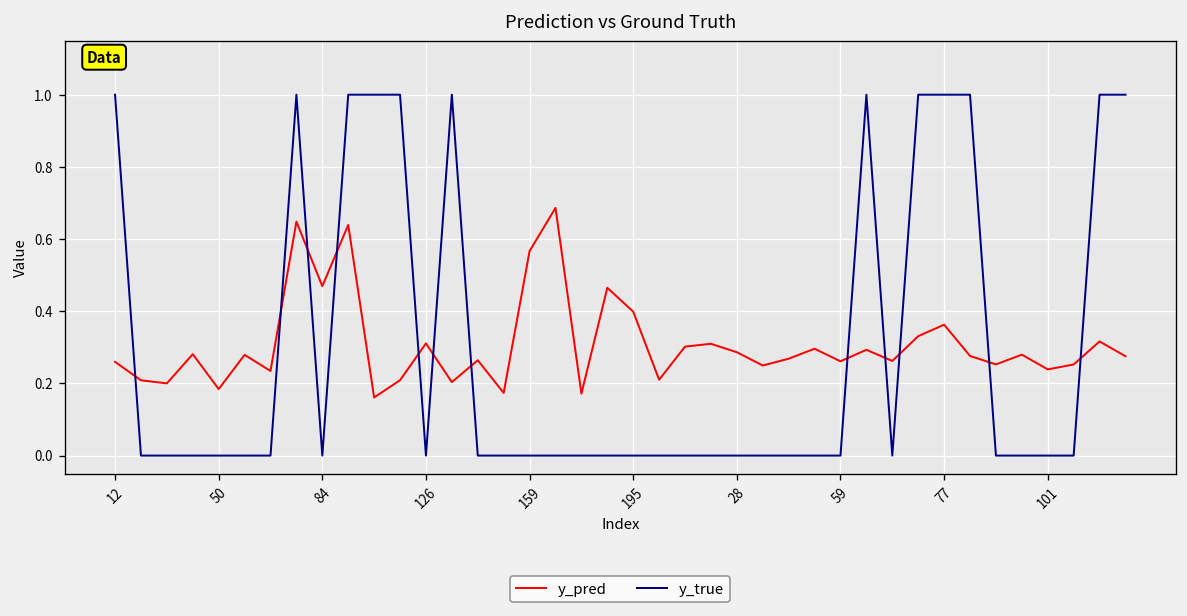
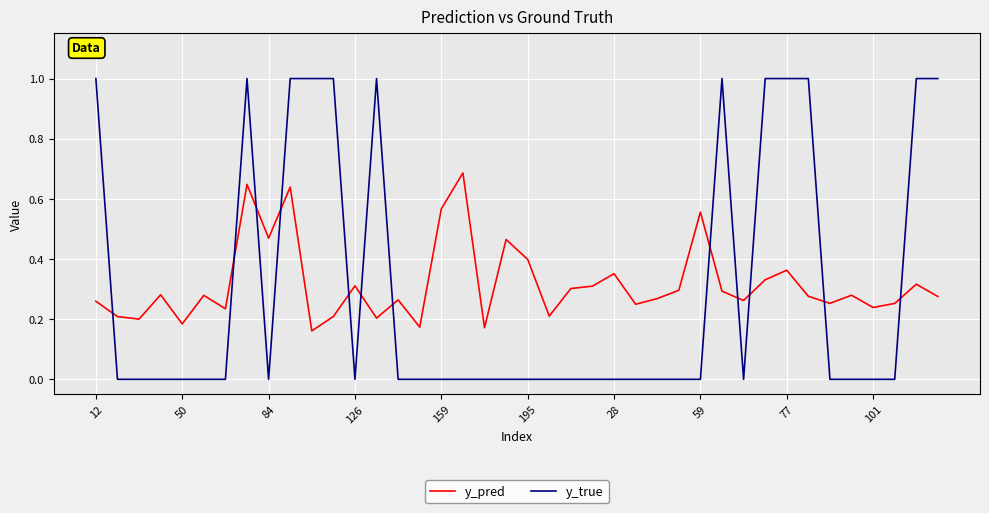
  {
    "y_pred": {
      "12": 0.26,
      "50": 0.18,
      "84": 0.47,
      "126": 0.31,
      "159": 0.57,
      "195": 0.40,
-     "28": 0.29,
-     "59": 0.26,
+     "28": 0.35,
+     "59": 0.56,
      "77": 0.36,
      "101": 0.24
    },
    "y_true": {
      "12": 1.00,
      "50": 0.00,
      "84": 0.00,
      "126": 0.00,
      "159": 0.00,
      "195": 0.00,
      "28": 0.00,
      "59": 0.00,
      "77": 1.00,
      "101": 0.00
    }
  }
